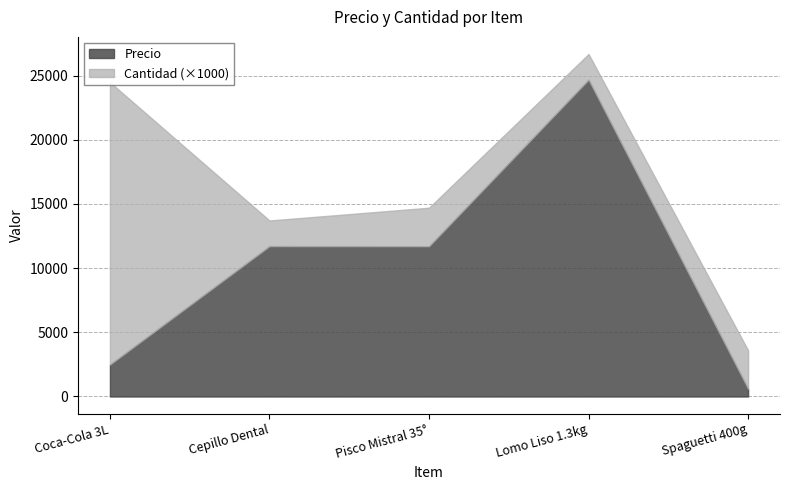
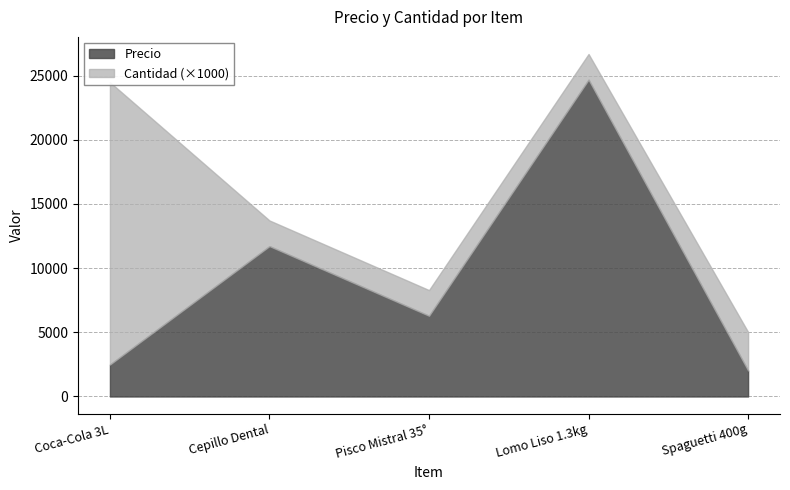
  {
    "Precio": {
      "Coca-Cola 3L": 2500,
      "Cepillo Dental": 11700,
-     "Pisco Mistral 35°": 11700,
+     "Pisco Mistral 35°": 6300,
      "Lomo Liso 1.3kg": 24700,
-     "Spaguetti 400g": 600
+     "Spaguetti 400g": 2000
    },
    "Cantidad (×1000)": {
      "Cepillo Dental": 2000,
-     "Pisco Mistral 35°": 3000,
+     "Pisco Mistral 35°": 2000,
      "Lomo Liso 1.3kg": 2000,
      "Spaguetti 400g": 3000
    }
  }
